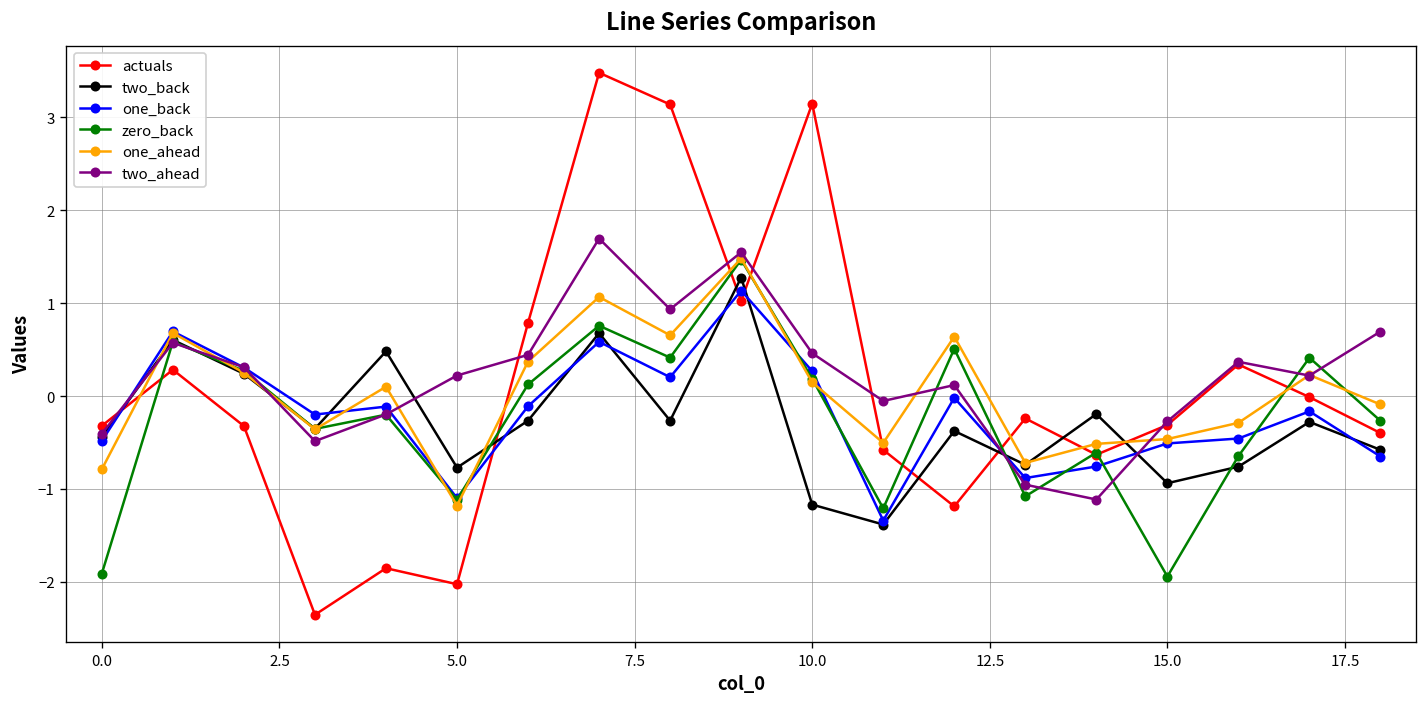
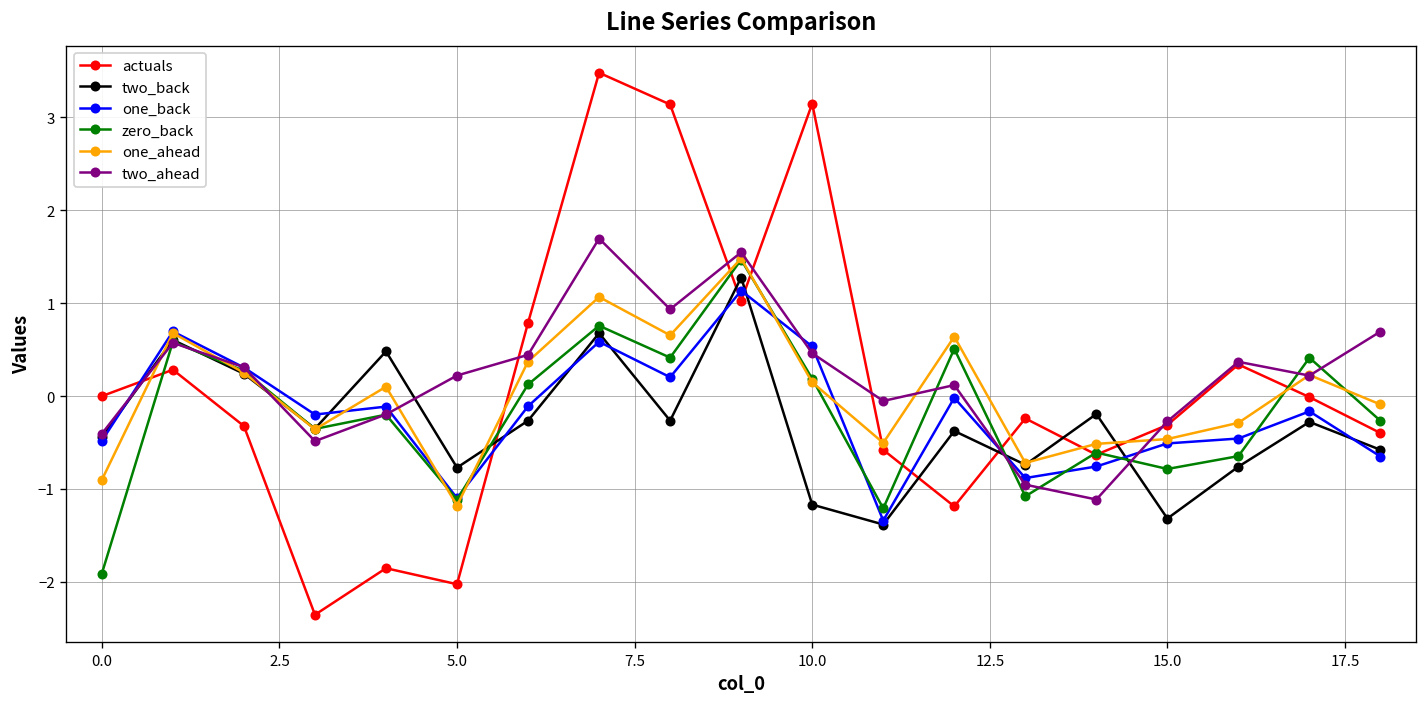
  {
    "actuals": {
-     "0.0": -0.3,
+     "0.0": 0.0,
      "5.0": -2.0,
      "10.0": 3.1,
      "15.0": -0.3
    },
    "two_back": {
      "0.0": -0.4,
      "5.0": -0.8,
      "10.0": -1.2,
-     "15.0": -0.9
+     "15.0": -1.3
    },
    "one_back": {
      "0.0": -0.5,
-     "10.0": 0.3,
+     "10.0": 0.5,
      "15.0": -0.5
    },
    "zero_back": {
      "0.0": -1.9,
      "10.0": 0.2,
-     "15.0": -1.9
+     "15.0": -0.8
    },
    "one_ahead": {
-     "0.0": -0.8,
+     "0.0": -0.9,
      "5.0": -1.2,
      "10.0": 0.1,
      "15.0": -0.5
    },
    "two_ahead": {
      "0.0": -0.4,
      "5.0": 0.2,
      "10.0": 0.5,
      "15.0": -0.3
    }
  }
